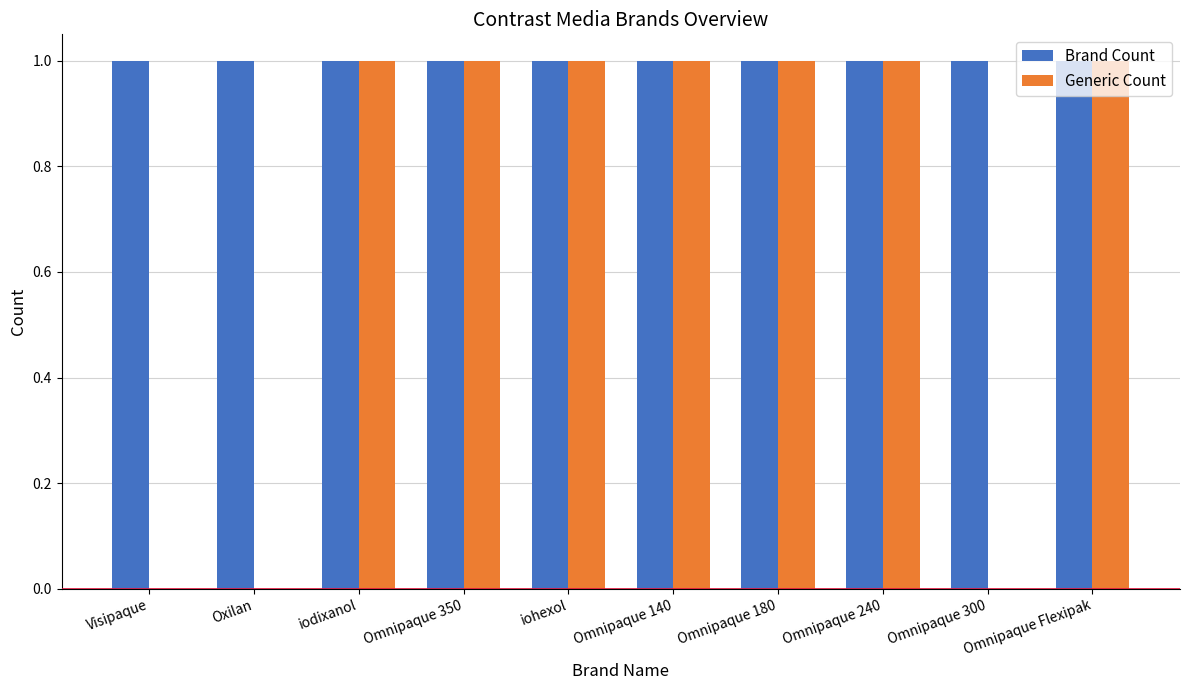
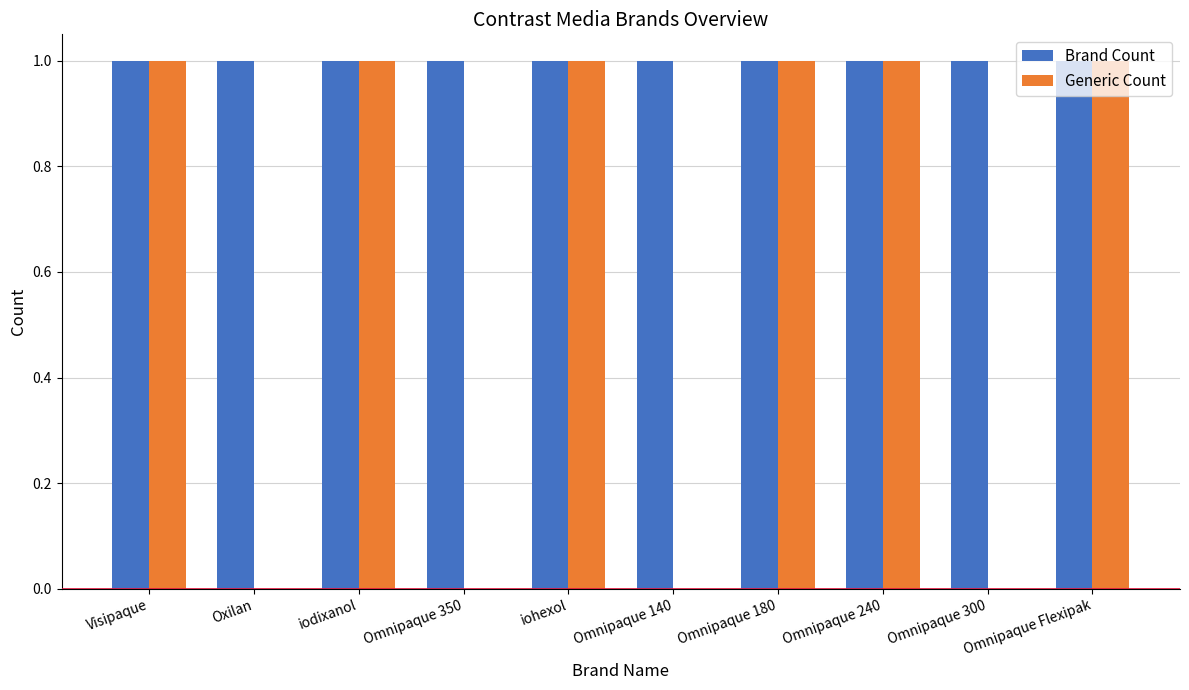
  {
    "Brand Count": {
      "Visipaque": 1,
      "Oxilan": 1,
      "iodixanol": 1,
      "Omnipaque 350": 1,
      "iohexol": 1,
      "Omnipaque 140": 1,
      "Omnipaque 180": 1,
      "Omnipaque 240": 1,
      "Omnipaque 300": 1
    },
    "Generic Count": {
-     "Visipaque": 0,
+     "Visipaque": 1,
      "Oxilan": 0,
      "iodixanol": 1,
-     "Omnipaque 350": 1,
+     "Omnipaque 350": 0,
      "iohexol": 1,
-     "Omnipaque 140": 1,
+     "Omnipaque 140": 0,
      "Omnipaque 180": 1,
      "Omnipaque 240": 1,
      "Omnipaque 300": 0
    }
  }
